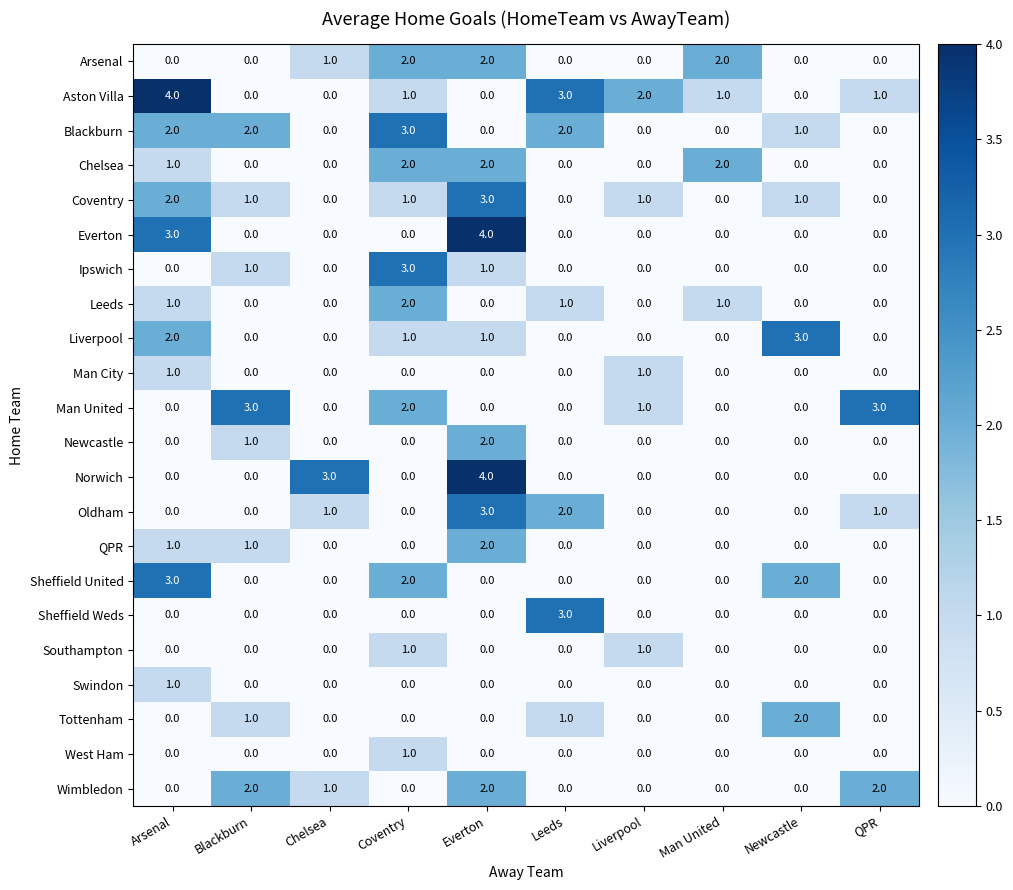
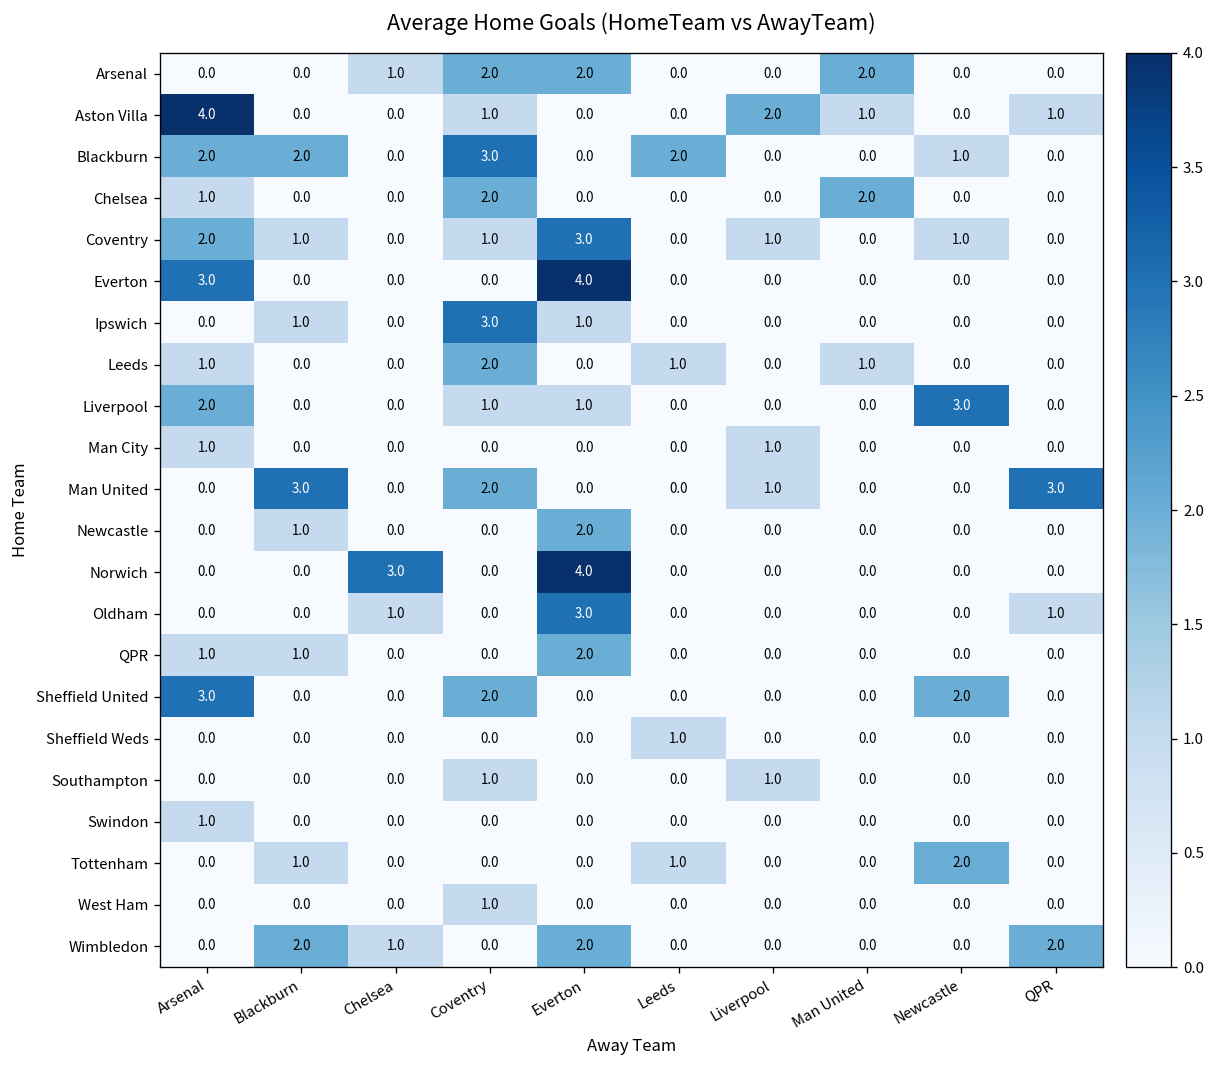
  {
    "Aston Villa": {
      "Arsenal": 4.0,
      "Blackburn": 0.0,
      "Chelsea": 0.0,
      "Coventry": 1.0,
      "Everton": 0.0,
-     "Leeds": 3.0,
+     "Leeds": 0.0,
      "Liverpool": 2.0,
      "Man United": 1.0,
      "Newcastle": 0.0,
      "QPR": 1.0
    },
    "Chelsea": {
      "Arsenal": 1.0,
      "Blackburn": 0.0,
      "Chelsea": 0.0,
      "Coventry": 2.0,
-     "Everton": 2.0,
+     "Everton": 0.0,
      "Leeds": 0.0,
      "Liverpool": 0.0,
      "Man United": 2.0,
      "Newcastle": 0.0,
      "QPR": 0.0
    },
    "Oldham": {
      "Arsenal": 0.0,
      "Blackburn": 0.0,
      "Chelsea": 1.0,
      "Coventry": 0.0,
      "Everton": 3.0,
-     "Leeds": 2.0,
+     "Leeds": 0.0,
      "Liverpool": 0.0,
      "Man United": 0.0,
      "Newcastle": 0.0,
      "QPR": 1.0
    },
    "Sheffield Weds": {
      "Arsenal": 0.0,
      "Blackburn": 0.0,
      "Chelsea": 0.0,
      "Coventry": 0.0,
      "Everton": 0.0,
-     "Leeds": 3.0,
+     "Leeds": 1.0,
      "Liverpool": 0.0,
      "Man United": 0.0,
      "Newcastle": 0.0,
      "QPR": 0.0
    }
  }
